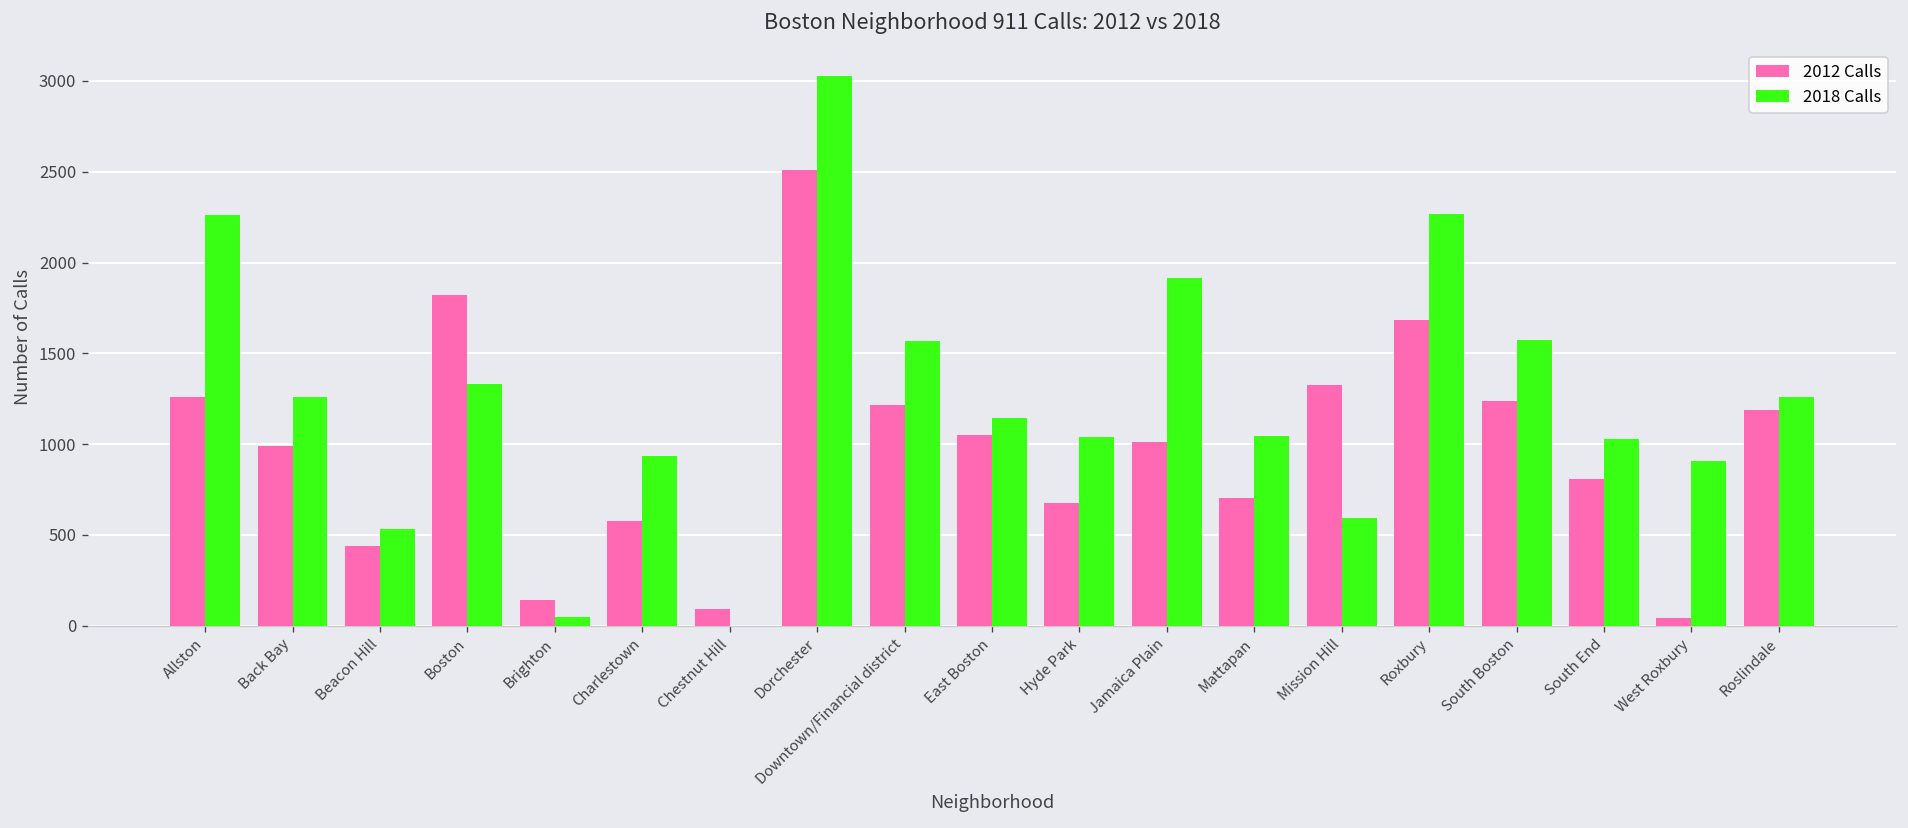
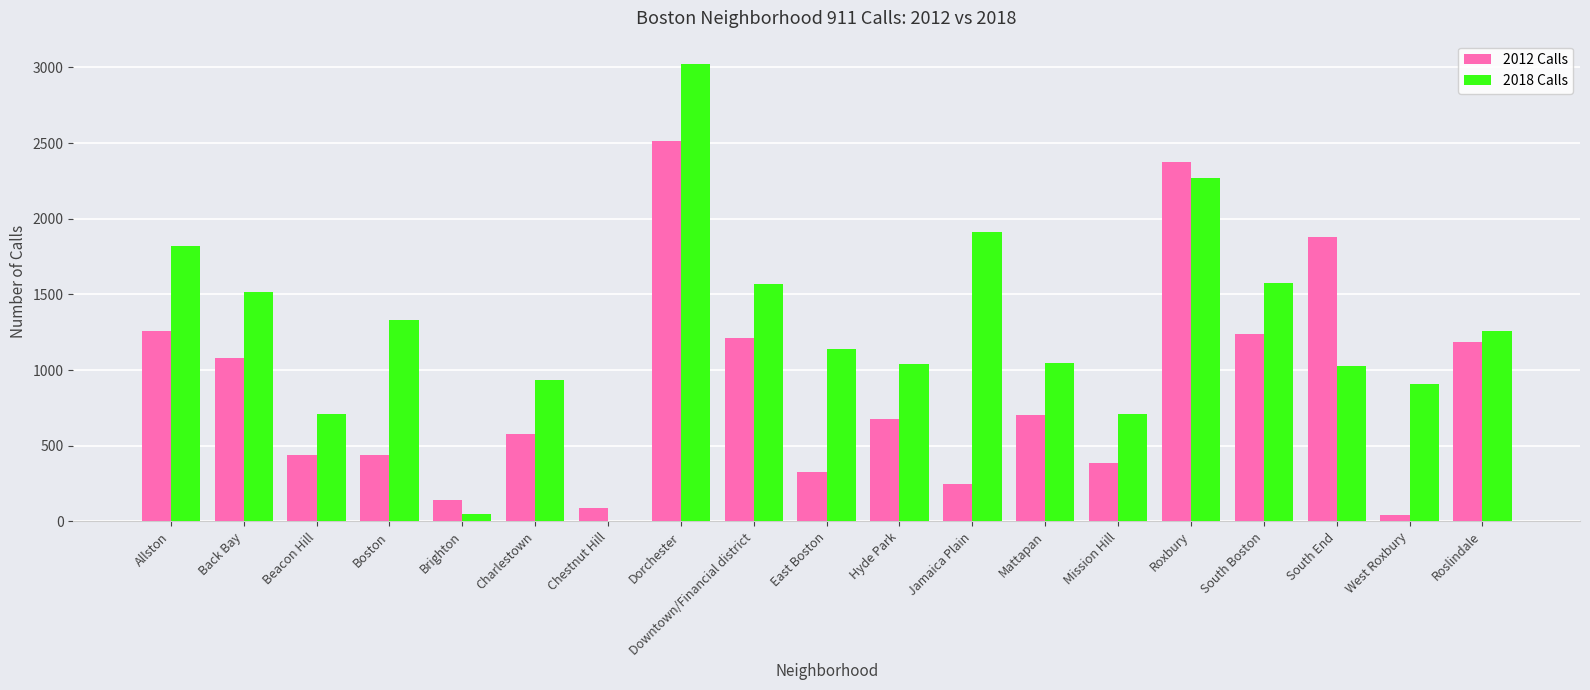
  {
    "2012 Calls": {
      "Allston": 1260,
-     "Back Bay": 990,
+     "Back Bay": 1080,
      "Beacon Hill": 440,
-     "Boston": 1820,
+     "Boston": 440,
      "Brighton": 140,
      "Charlestown": 580,
      "Chestnut Hill": 90,
      "Dorchester": 2510,
      "Downtown/Financial district": 1210,
-     "East Boston": 1050,
+     "East Boston": 330,
      "Hyde Park": 680,
-     "Jamaica Plain": 1010,
+     "Jamaica Plain": 240,
      "Mattapan": 700,
-     "Mission Hill": 1320,
-     "Roxbury": 1680,
+     "Mission Hill": 390,
+     "Roxbury": 2370,
      "South Boston": 1240,
-     "South End": 810,
+     "South End": 1880,
      "West Roxbury": 50,
      "Roslindale": 1190
    },
    "2018 Calls": {
-     "Allston": 2260,
-     "Back Bay": 1260,
-     "Beacon Hill": 530,
+     "Allston": 1820,
+     "Back Bay": 1520,
+     "Beacon Hill": 710,
      "Boston": 1330,
      "Brighton": 50,
      "Charlestown": 930,
      "Dorchester": 3030,
      "Downtown/Financial district": 1570,
      "East Boston": 1140,
      "Hyde Park": 1040,
      "Jamaica Plain": 1910,
      "Mattapan": 1050,
-     "Mission Hill": 600,
+     "Mission Hill": 710,
      "Roxbury": 2270,
      "South Boston": 1570,
      "South End": 1030,
      "West Roxbury": 910,
      "Roslindale": 1260
    }
  }
